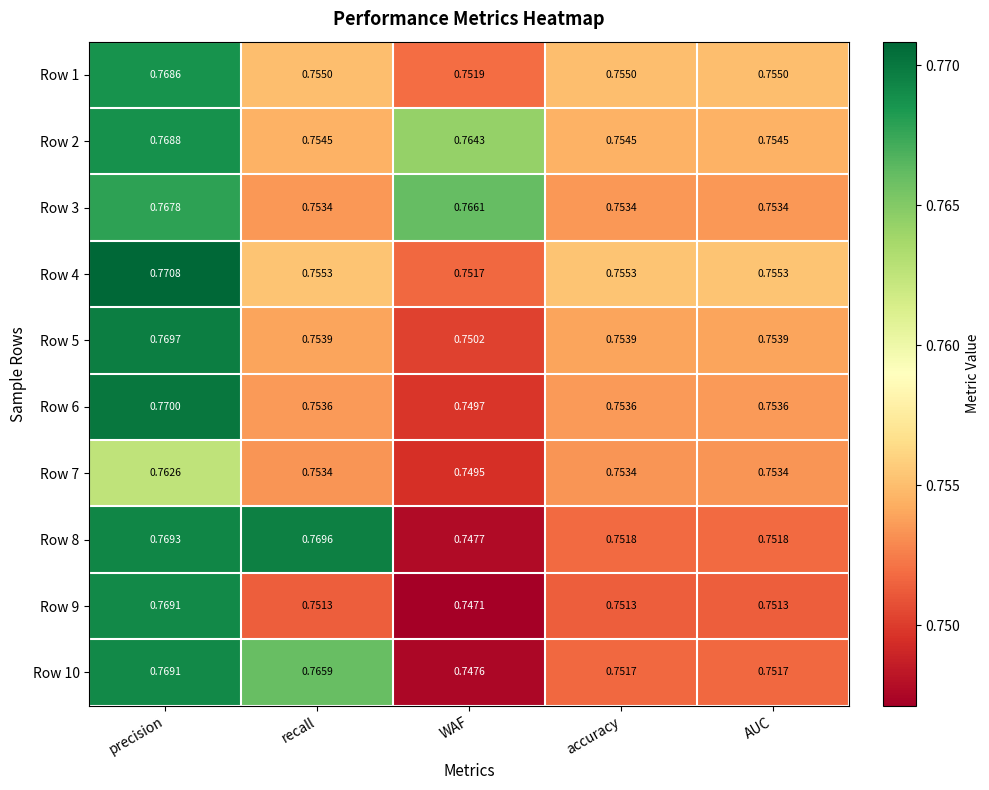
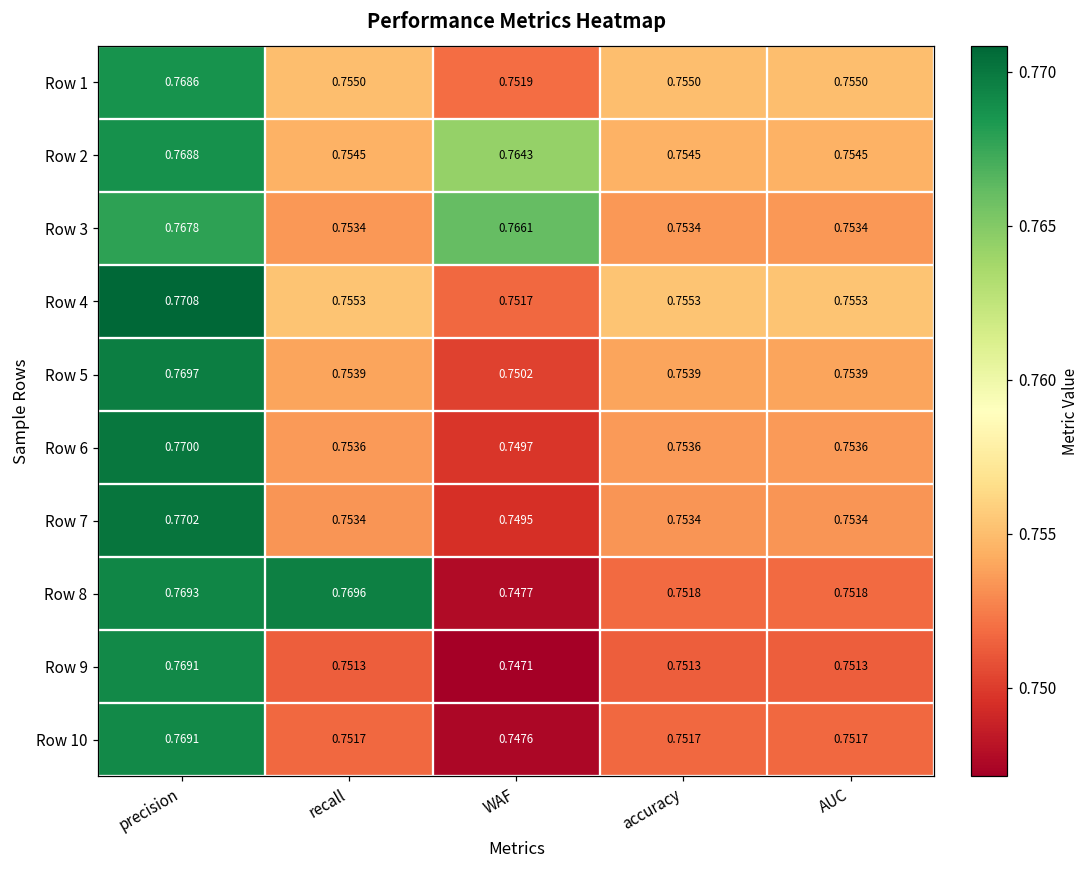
  {
    "Row 1": {
      "precision": 0.7686,
      "recall": 0.7550,
      "WAF": 0.7519,
      "accuracy": 0.7550,
      "AUC": 0.7550
    },
    "Row 2": {
      "precision": 0.7688,
      "recall": 0.7545,
      "WAF": 0.7643,
      "accuracy": 0.7545,
      "AUC": 0.7545
    },
    "Row 3": {
      "precision": 0.7678,
      "recall": 0.7534,
      "WAF": 0.7661,
      "accuracy": 0.7534,
      "AUC": 0.7534
    },
    "Row 4": {
      "precision": 0.7708,
      "recall": 0.7553,
      "WAF": 0.7517,
      "accuracy": 0.7553,
      "AUC": 0.7553
    },
    "Row 5": {
      "precision": 0.7697,
      "recall": 0.7539,
      "WAF": 0.7502,
      "accuracy": 0.7539,
      "AUC": 0.7539
    },
    "Row 6": {
      "precision": 0.7700,
      "recall": 0.7536,
      "WAF": 0.7497,
      "accuracy": 0.7536,
      "AUC": 0.7536
    },
    "Row 7": {
-     "precision": 0.7626,
+     "precision": 0.7702,
      "recall": 0.7534,
      "WAF": 0.7495,
      "accuracy": 0.7534,
      "AUC": 0.7534
    },
    "Row 8": {
      "precision": 0.7693,
      "recall": 0.7696,
      "WAF": 0.7477,
      "accuracy": 0.7518,
      "AUC": 0.7518
    },
    "Row 9": {
      "precision": 0.7691,
      "recall": 0.7513,
      "WAF": 0.7471,
      "accuracy": 0.7513,
      "AUC": 0.7513
    },
    "Row 10": {
      "precision": 0.7691,
-     "recall": 0.7659,
+     "recall": 0.7517,
      "WAF": 0.7476,
      "accuracy": 0.7517,
      "AUC": 0.7517
    }
  }
